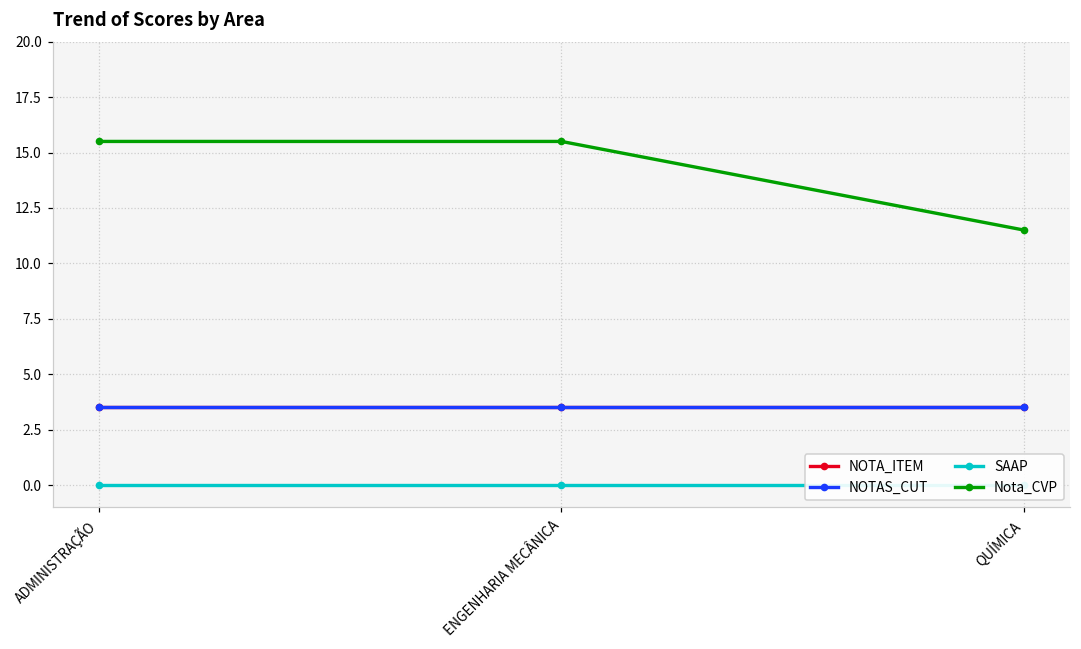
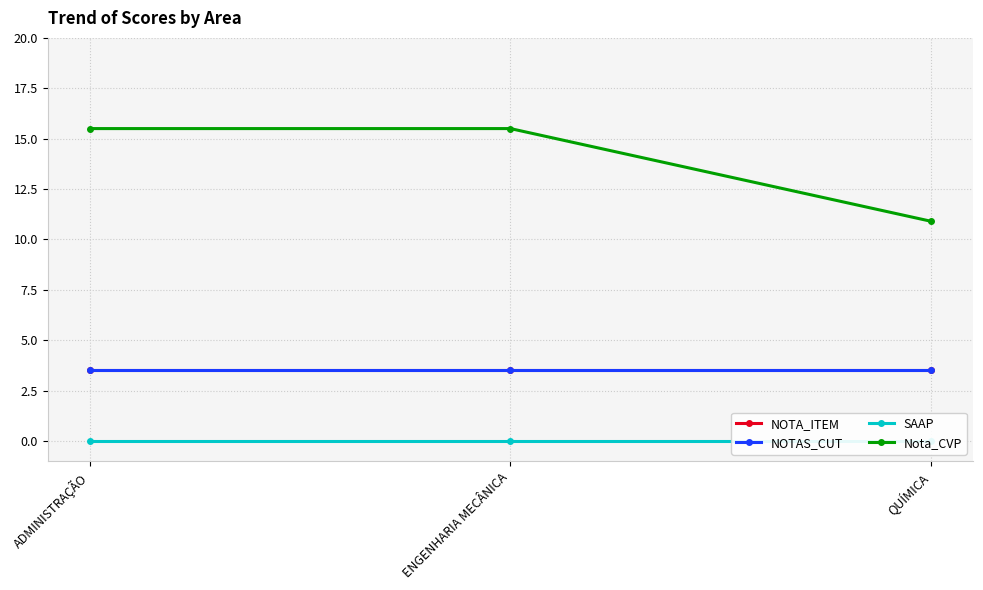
  {
    "NOTAS_CUT": {
      "ADMINISTRAÇÃO": 3.5,
      "ENGENHARIA MECÂNICA": 3.5,
      "QUÍMICA": 3.5
    },
    "SAAP": {
      "ADMINISTRAÇÃO": 0.0,
      "ENGENHARIA MECÂNICA": 0.0
    },
    "Nota_CVP": {
      "ADMINISTRAÇÃO": 15.5,
      "ENGENHARIA MECÂNICA": 15.5,
-     "QUÍMICA": 11.5
+     "QUÍMICA": 10.9
    }
  }
